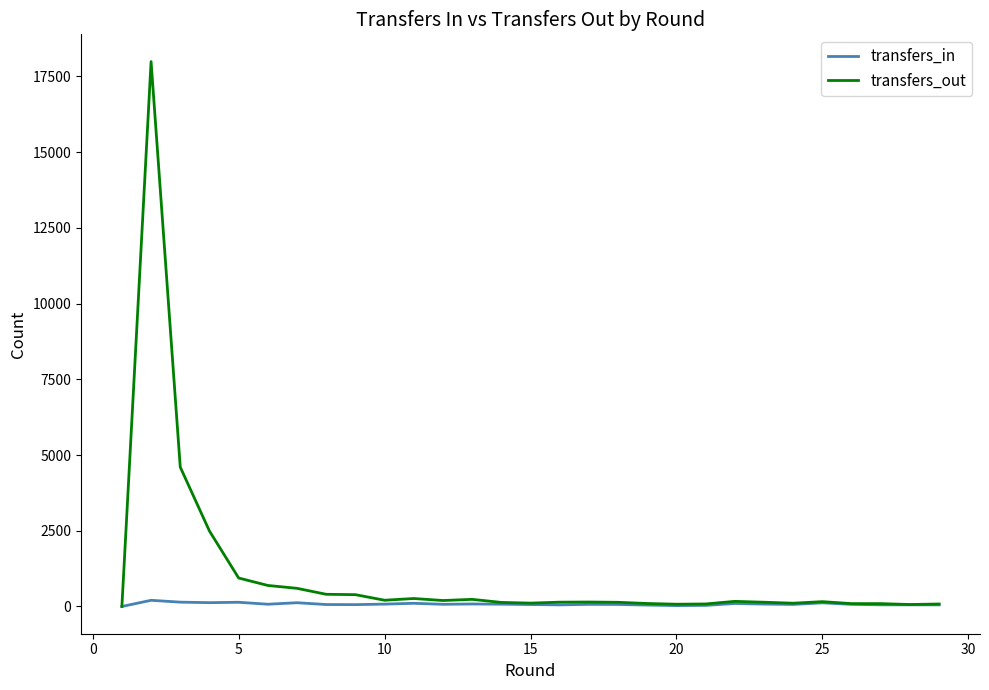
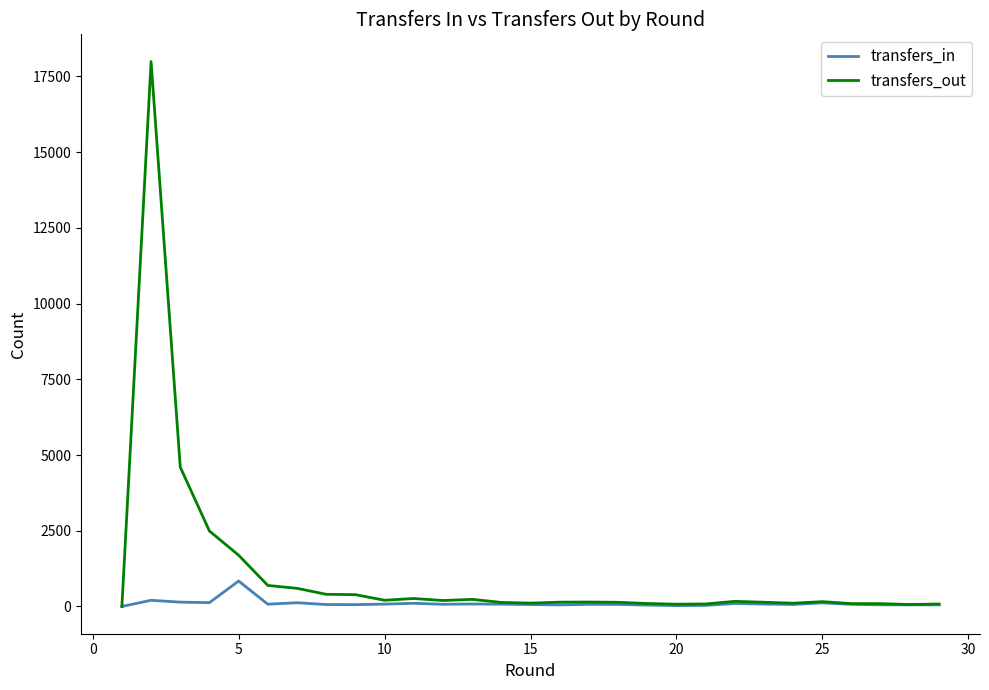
  {
    "transfers_in": {
-     "5": 100,
+     "5": 800,
      "10": 100
    },
    "transfers_out": {
-     "5": 900,
+     "5": 1700,
      "10": 200
    }
  }
